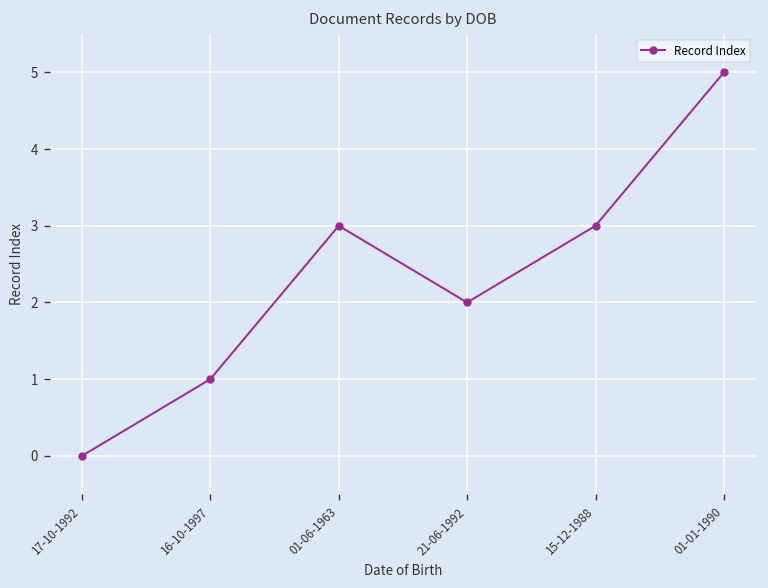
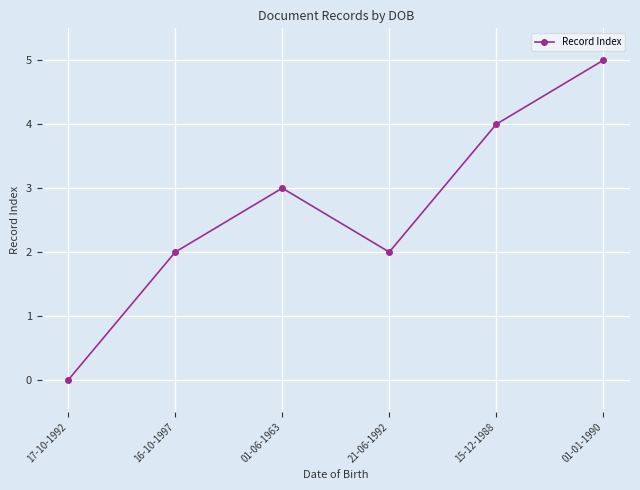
  {
    "17-10-1992": 0,
-   "16-10-1997": 1,
+   "16-10-1997": 2,
    "01-06-1963": 3,
    "21-06-1992": 2,
-   "15-12-1988": 3,
+   "15-12-1988": 4,
    "01-01-1990": 5
  }
